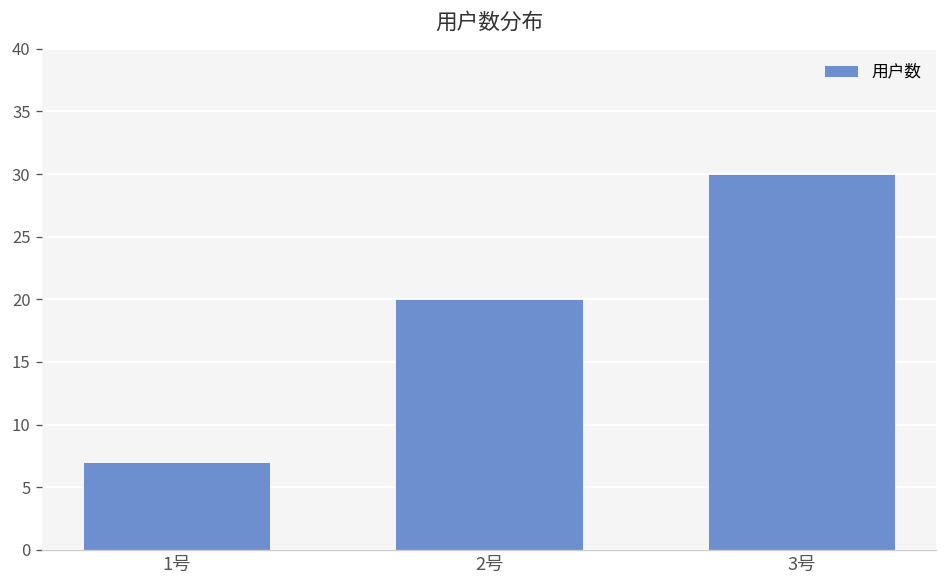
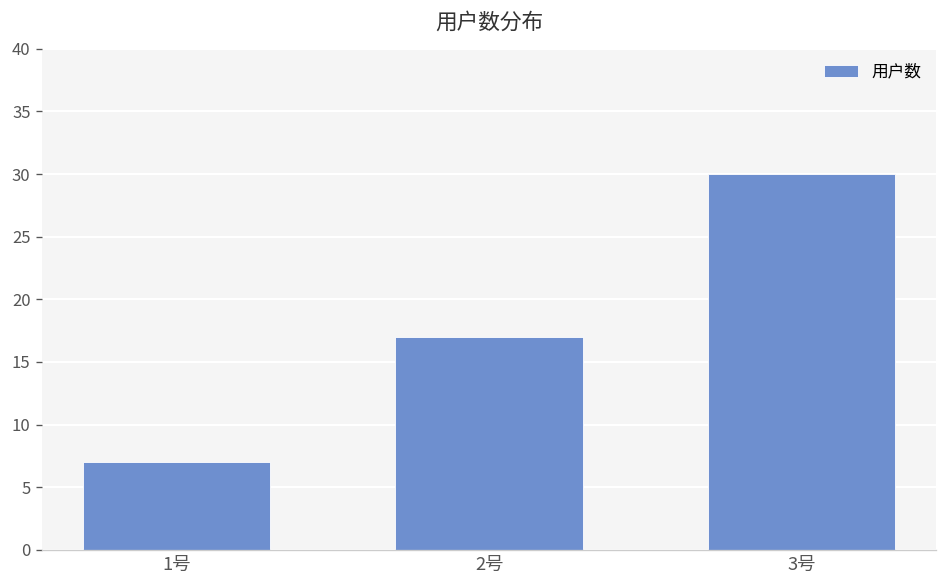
  {
    "1号": 7,
-   "2号": 20,
+   "2号": 17,
    "3号": 30
  }
